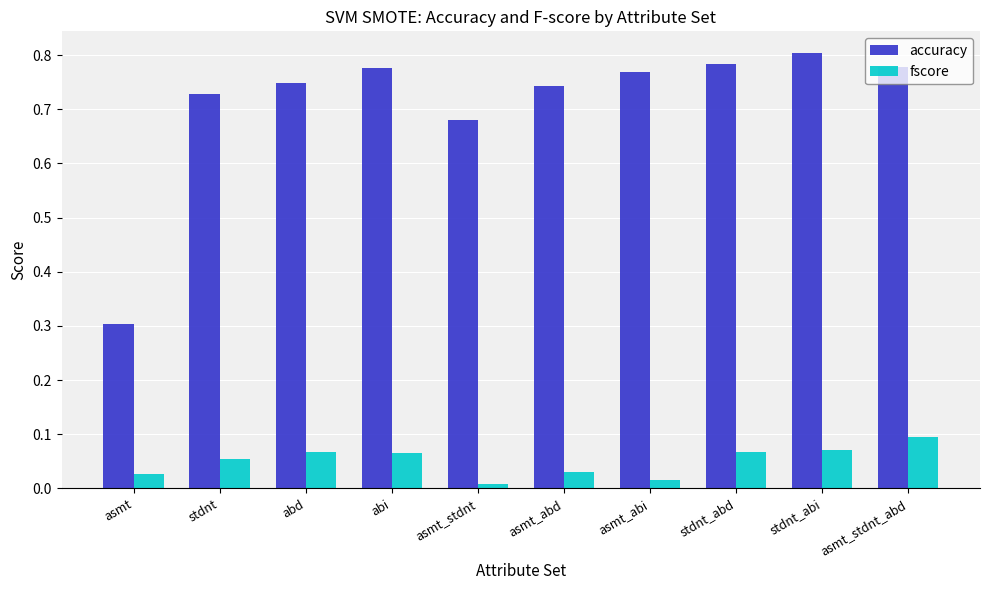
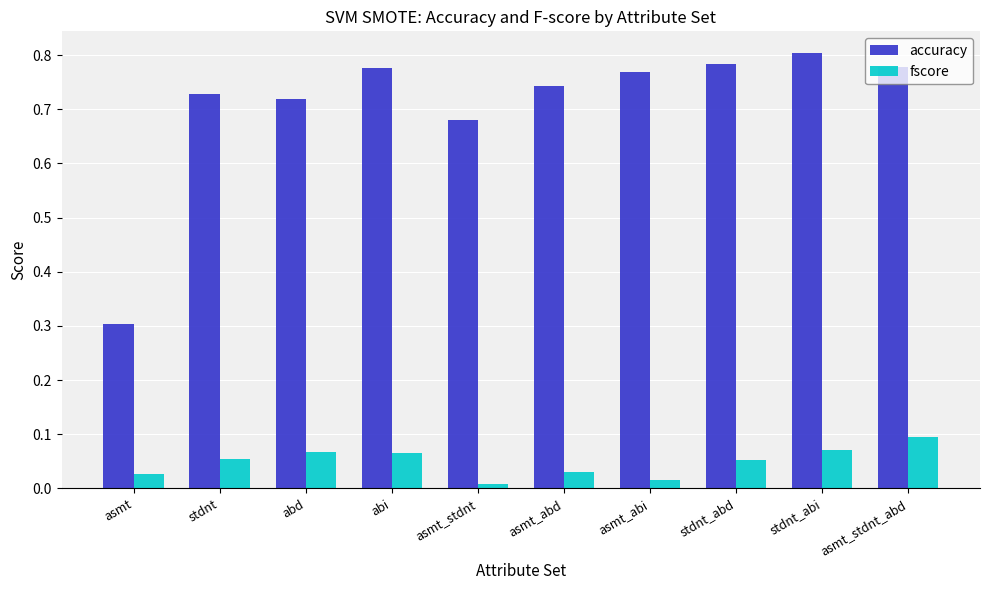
  {
    "accuracy": {
      "asmt": 0.30,
      "stdnt": 0.73,
-     "abd": 0.75,
+     "abd": 0.72,
      "abi": 0.78,
      "asmt_stdnt": 0.68,
      "asmt_abd": 0.74,
      "asmt_abi": 0.77,
      "stdnt_abd": 0.78,
      "stdnt_abi": 0.80
    },
    "fscore": {
      "asmt": 0.03,
      "stdnt": 0.06,
      "abd": 0.07,
      "abi": 0.07,
      "asmt_stdnt": 0.01,
      "asmt_abd": 0.03,
      "asmt_abi": 0.01,
-     "stdnt_abd": 0.07,
+     "stdnt_abd": 0.05,
      "stdnt_abi": 0.07,
      "asmt_stdnt_abd": 0.10
    }
  }
